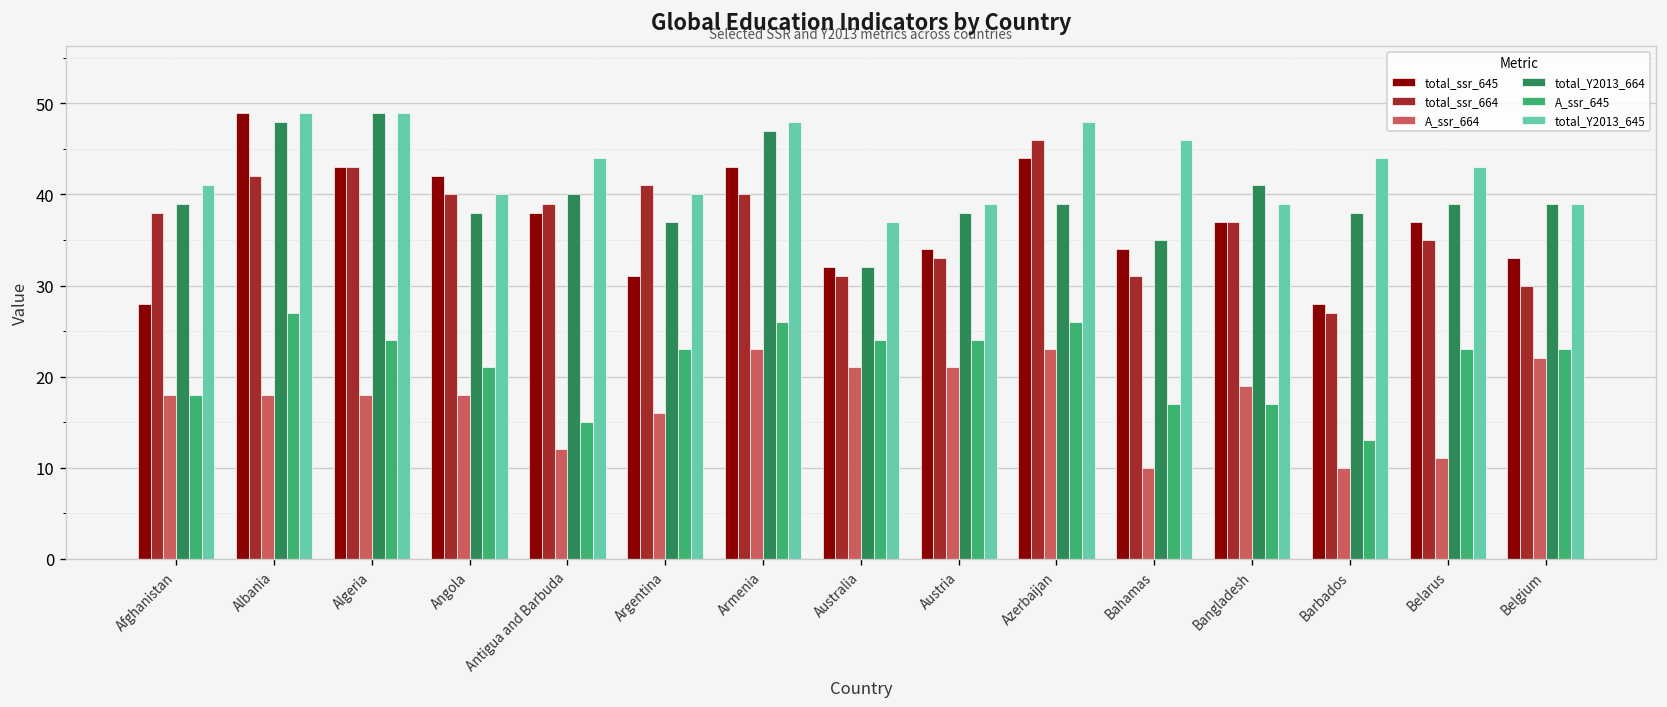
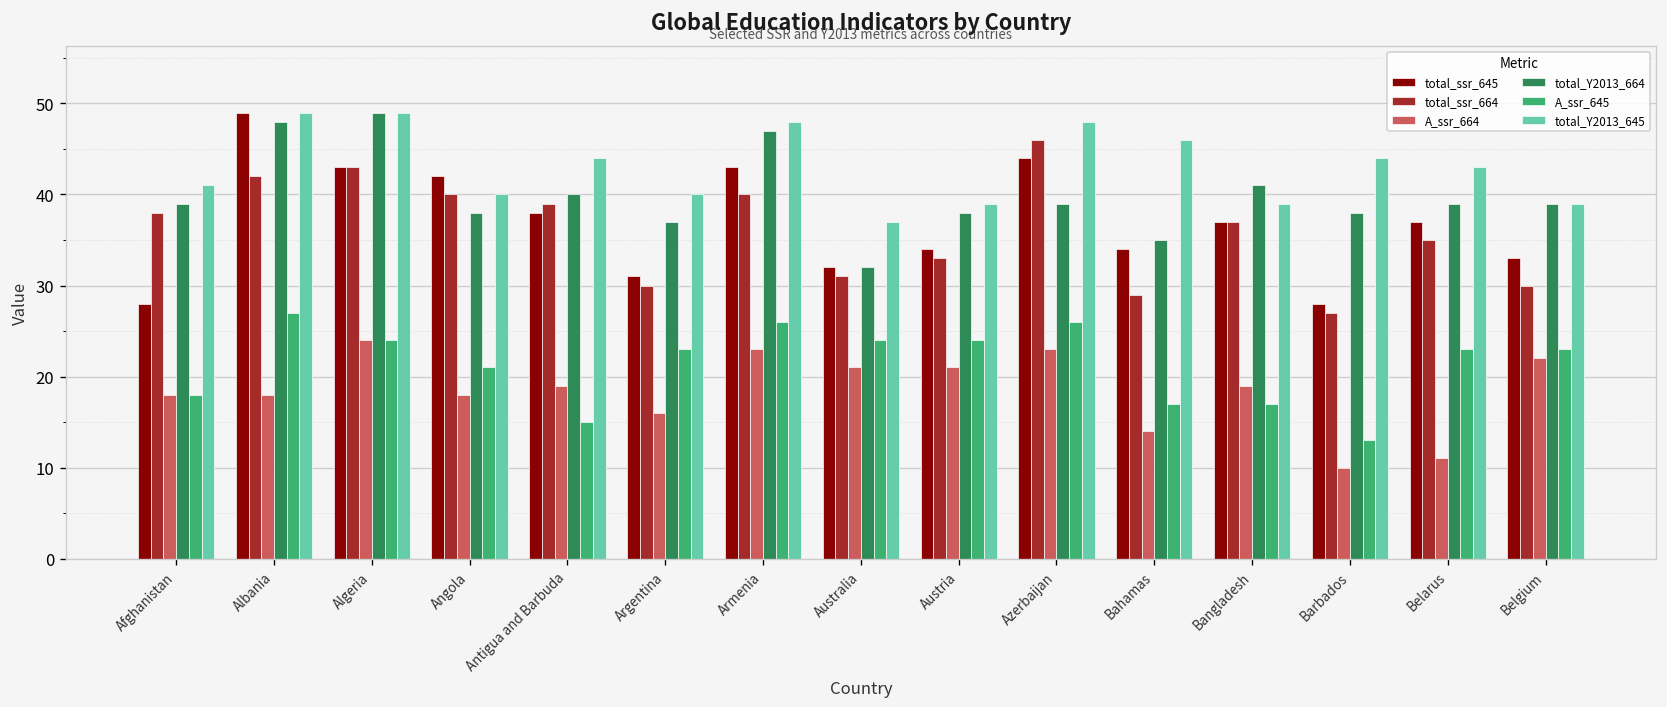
  {
    "total_ssr_645": {
      "Afghanistan": 28,
      "Albania": 49,
      "Algeria": 43,
      "Angola": 42,
      "Antigua and Barbuda": 38,
      "Argentina": 31,
      "Armenia": 43,
      "Australia": 32,
      "Austria": 34,
      "Azerbaijan": 44,
      "Bahamas": 34,
      "Bangladesh": 37,
      "Barbados": 28,
      "Belarus": 37,
      "Belgium": 33
    },
    "total_ssr_664": {
      "Afghanistan": 38,
      "Albania": 42,
      "Algeria": 43,
      "Angola": 40,
      "Antigua and Barbuda": 39,
-     "Argentina": 41,
+     "Argentina": 30,
      "Armenia": 40,
      "Australia": 31,
      "Austria": 33,
      "Azerbaijan": 46,
-     "Bahamas": 31,
+     "Bahamas": 29,
      "Bangladesh": 37,
      "Barbados": 27,
      "Belarus": 35,
      "Belgium": 30
    },
    "A_ssr_664": {
      "Afghanistan": 18,
      "Albania": 18,
-     "Algeria": 18,
+     "Algeria": 24,
      "Angola": 18,
-     "Antigua and Barbuda": 12,
+     "Antigua and Barbuda": 19,
      "Argentina": 16,
      "Armenia": 23,
      "Australia": 21,
      "Austria": 21,
      "Azerbaijan": 23,
-     "Bahamas": 10,
+     "Bahamas": 14,
      "Bangladesh": 19,
      "Barbados": 10,
      "Belarus": 11,
      "Belgium": 22
    },
    "total_Y2013_645": {
      "Afghanistan": 41,
      "Albania": 49,
      "Algeria": 49,
      "Angola": 40,
      "Antigua and Barbuda": 44,
      "Argentina": 40,
      "Armenia": 48,
      "Australia": 37,
      "Austria": 39,
      "Azerbaijan": 48,
      "Bahamas": 46,
      "Bangladesh": 39,
      "Barbados": 44,
      "Belarus": 43,
      "Belgium": 39
    }
  }
